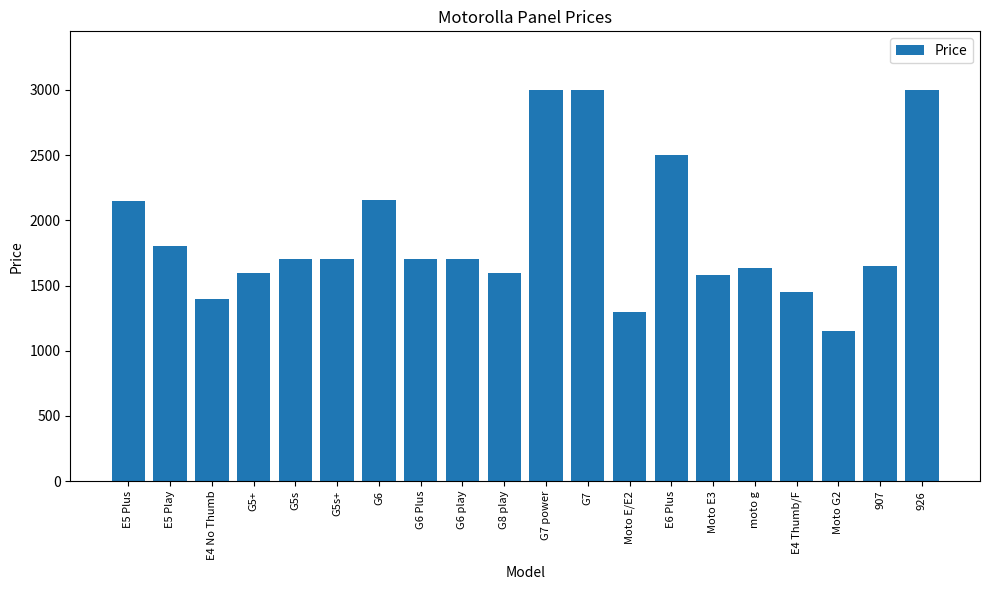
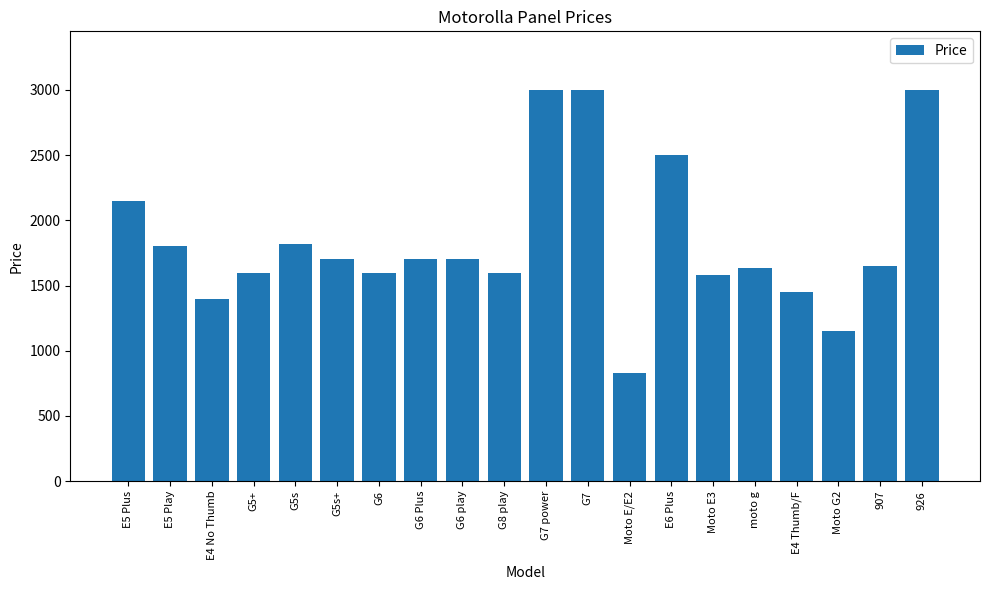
  {
    "E5 Plus": 2150,
    "E5 Play": 1800,
    "E4 No Thumb": 1400,
    "G5+": 1600,
-   "G5s": 1700,
+   "G5s": 1820,
    "G5s+": 1700,
-   "G6": 2160,
+   "G6": 1600,
    "G6 Plus": 1700,
    "G6 play": 1700,
    "G8 play": 1600,
    "G7 power": 3000,
    "G7": 3000,
-   "Moto E/E2": 1300,
+   "Moto E/E2": 830,
    "E6 Plus": 2500,
    "Moto E3": 1580,
    "moto g": 1630,
    "E4 Thumb/F": 1450,
    "Moto G2": 1150,
    "907": 1650,
    "926": 3000
  }
